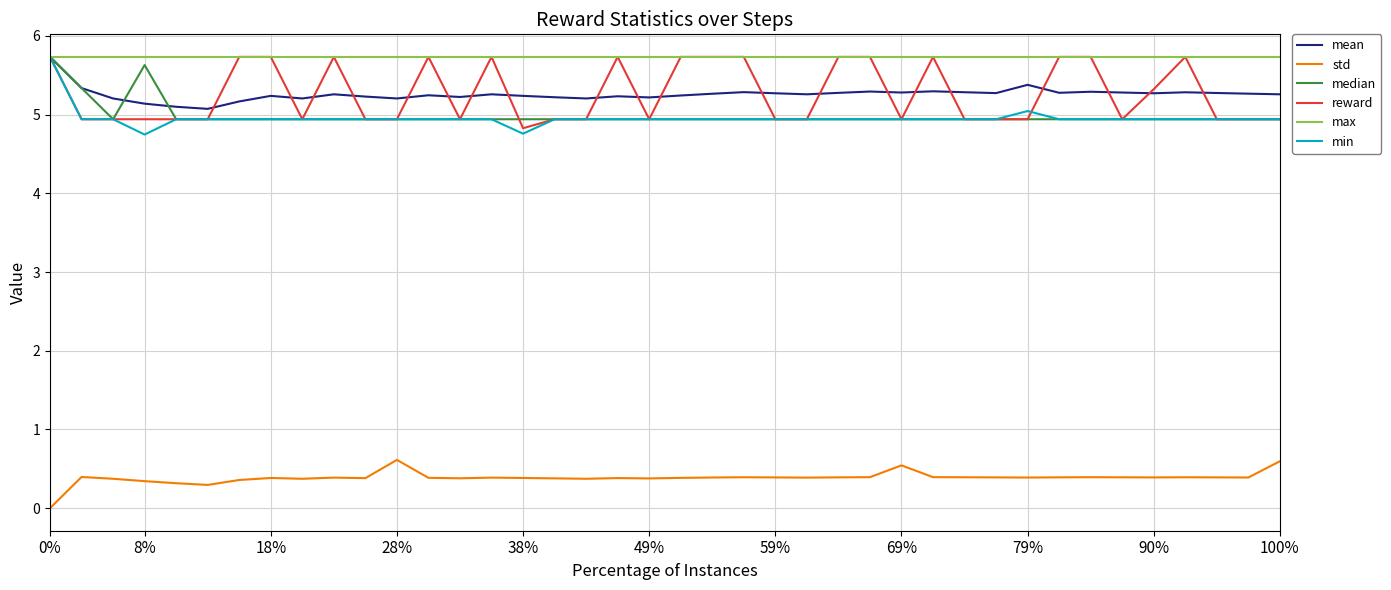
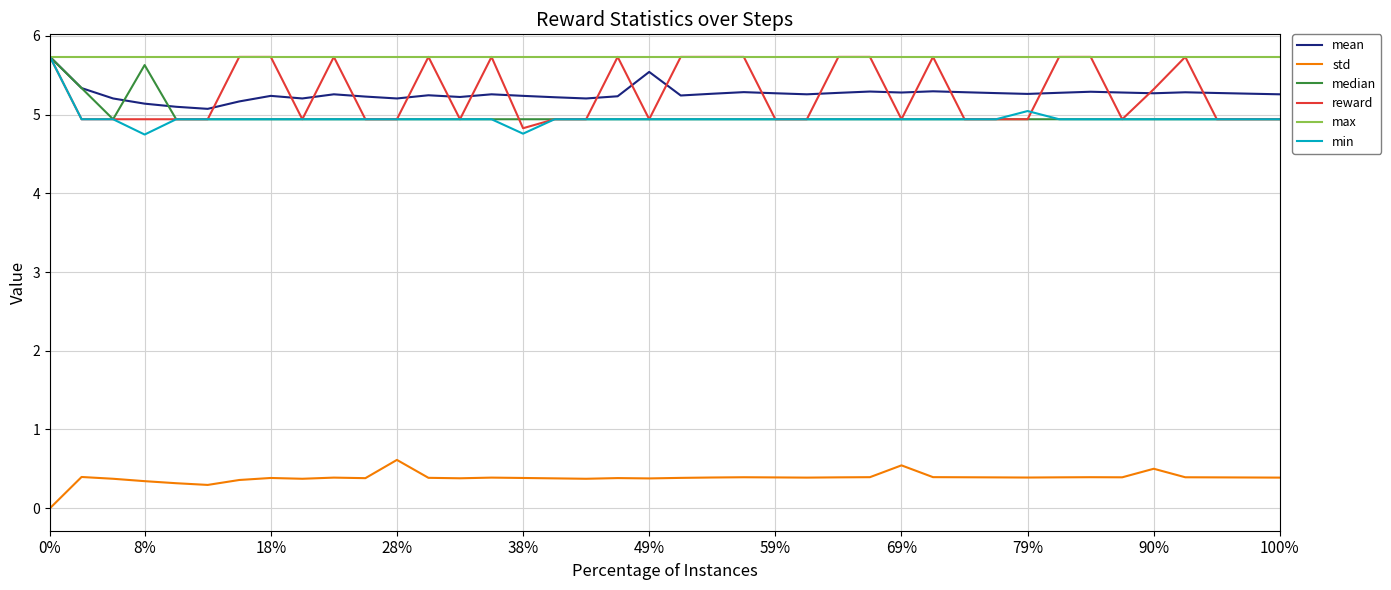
  {
    "mean": {
      "8%": 5.1,
      "18%": 5.2,
      "28%": 5.2,
      "38%": 5.2,
-     "49%": 5.2,
+     "49%": 5.5,
      "59%": 5.3,
      "69%": 5.3,
-     "79%": 5.4,
+     "79%": 5.3,
      "90%": 5.3,
      "100%": 5.3
    },
    "std": {
      "0%": 0.0,
      "8%": 0.3,
      "18%": 0.4,
      "28%": 0.6,
      "38%": 0.4,
      "49%": 0.4,
      "59%": 0.4,
      "69%": 0.5,
      "79%": 0.4,
-     "90%": 0.4,
-     "100%": 0.6
+     "90%": 0.5,
+     "100%": 0.4
    },
    "median": {
      "8%": 5.6,
      "38%": 4.9
    },
    "reward": {
      "8%": 4.9,
      "38%": 4.8,
      "90%": 5.3
    },
    "max": {
      "8%": 5.7,
      "28%": 5.7,
      "38%": 5.7,
      "49%": 5.7,
      "59%": 5.7,
      "69%": 5.7,
      "79%": 5.7,
      "90%": 5.7,
      "100%": 5.7
    },
    "min": {
      "8%": 4.7,
      "38%": 4.8,
      "79%": 5.0
    }
  }
